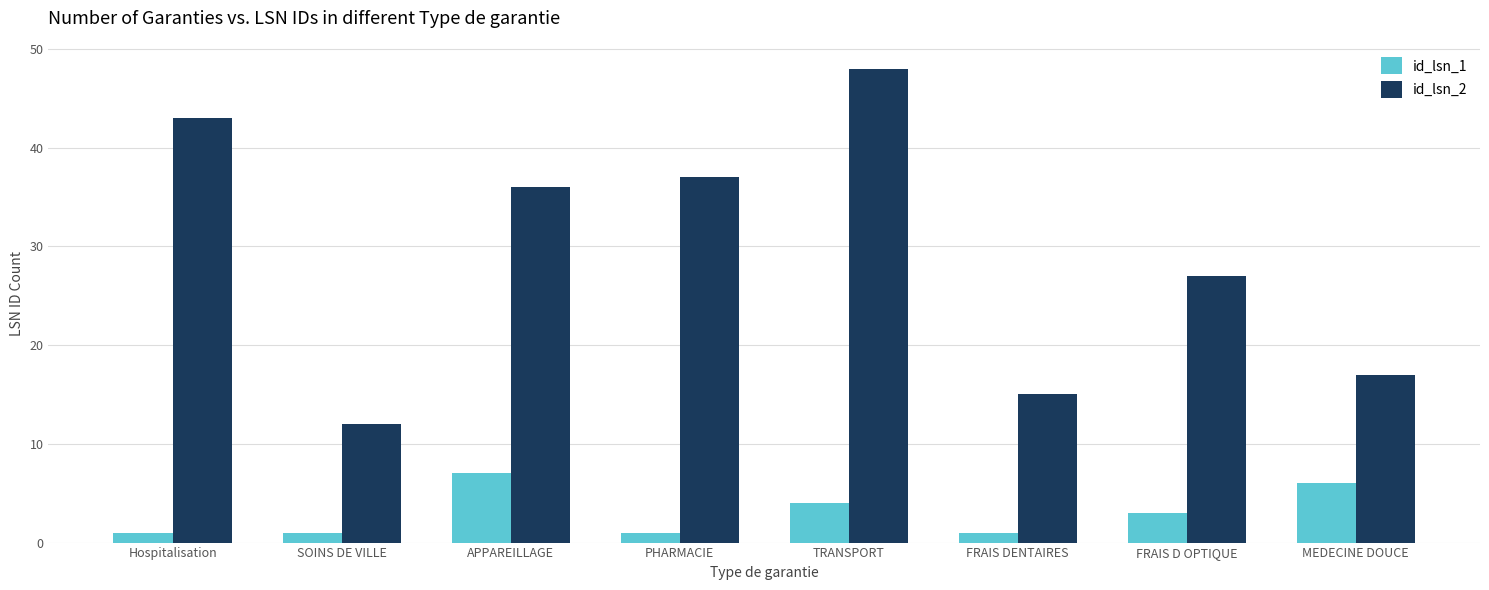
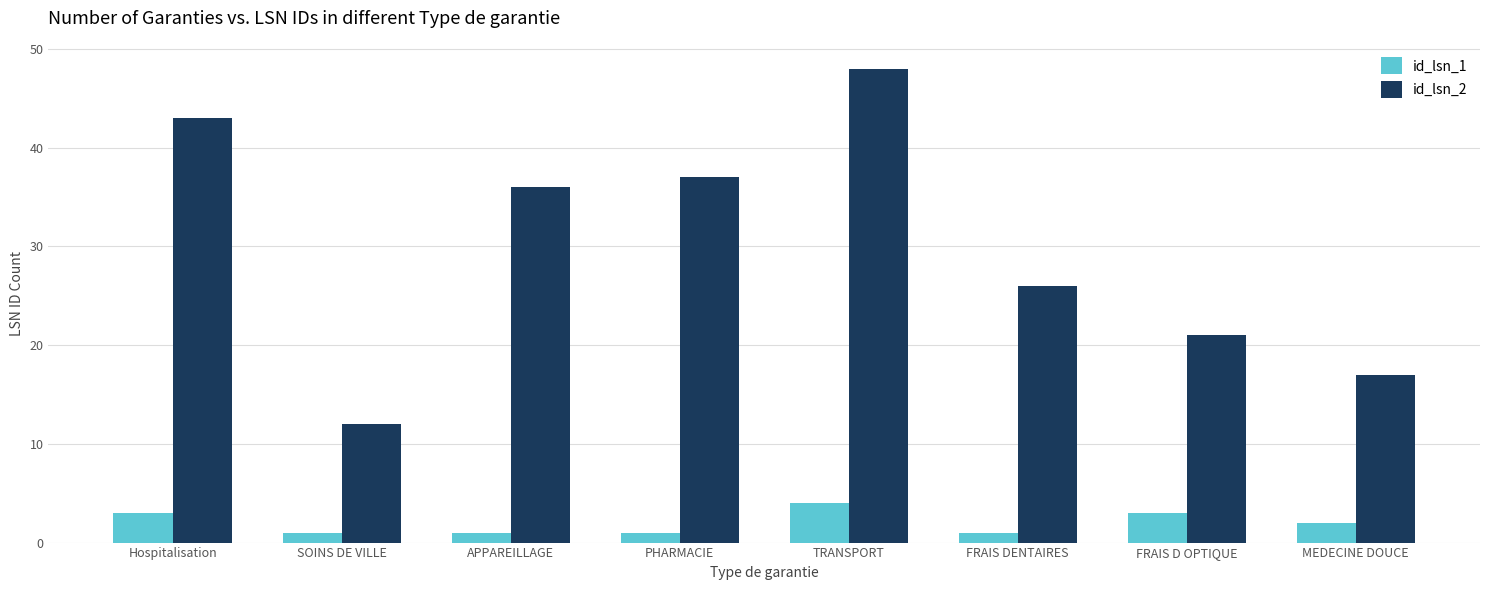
  {
    "id_lsn_1": {
-     "Hospitalisation": 1,
+     "Hospitalisation": 3,
      "SOINS DE VILLE": 1,
-     "APPAREILLAGE": 7,
+     "APPAREILLAGE": 1,
      "PHARMACIE": 1,
      "TRANSPORT": 4,
      "FRAIS DENTAIRES": 1,
      "FRAIS D OPTIQUE": 3,
-     "MEDECINE DOUCE": 6
+     "MEDECINE DOUCE": 2
    },
    "id_lsn_2": {
      "Hospitalisation": 43,
      "SOINS DE VILLE": 12,
      "APPAREILLAGE": 36,
      "PHARMACIE": 37,
      "TRANSPORT": 48,
-     "FRAIS DENTAIRES": 15,
-     "FRAIS D OPTIQUE": 27,
+     "FRAIS DENTAIRES": 26,
+     "FRAIS D OPTIQUE": 21,
      "MEDECINE DOUCE": 17
    }
  }
